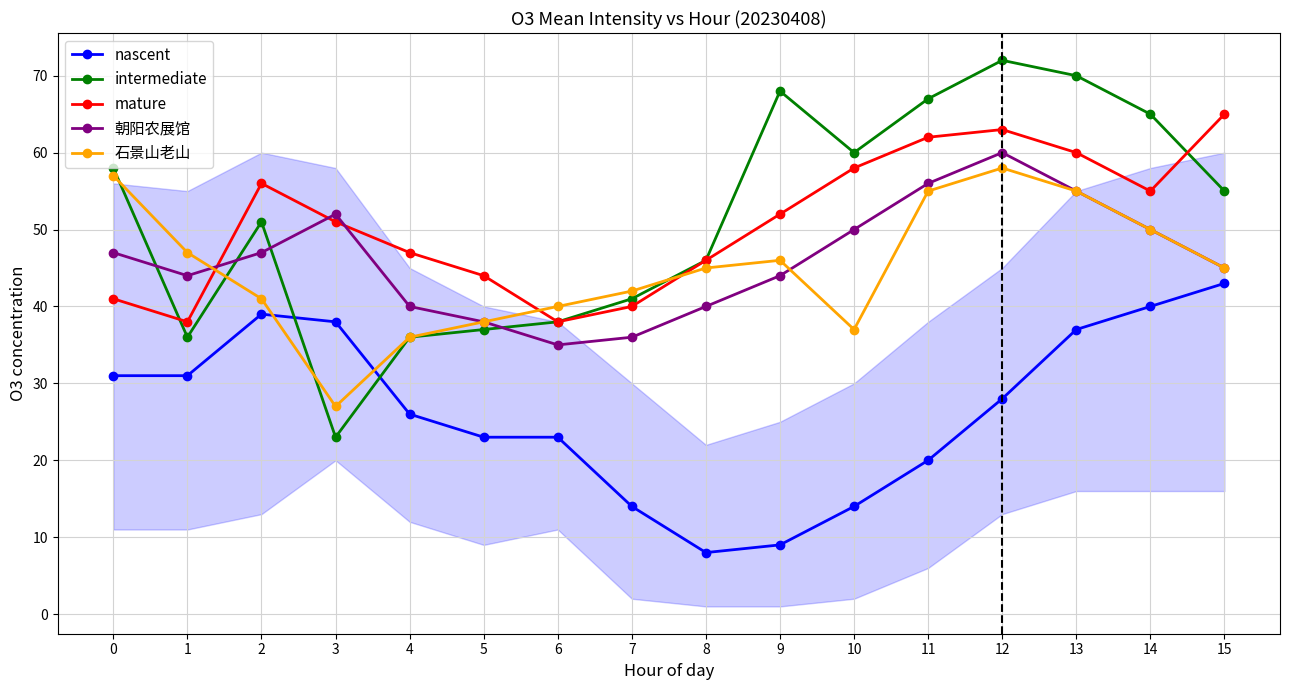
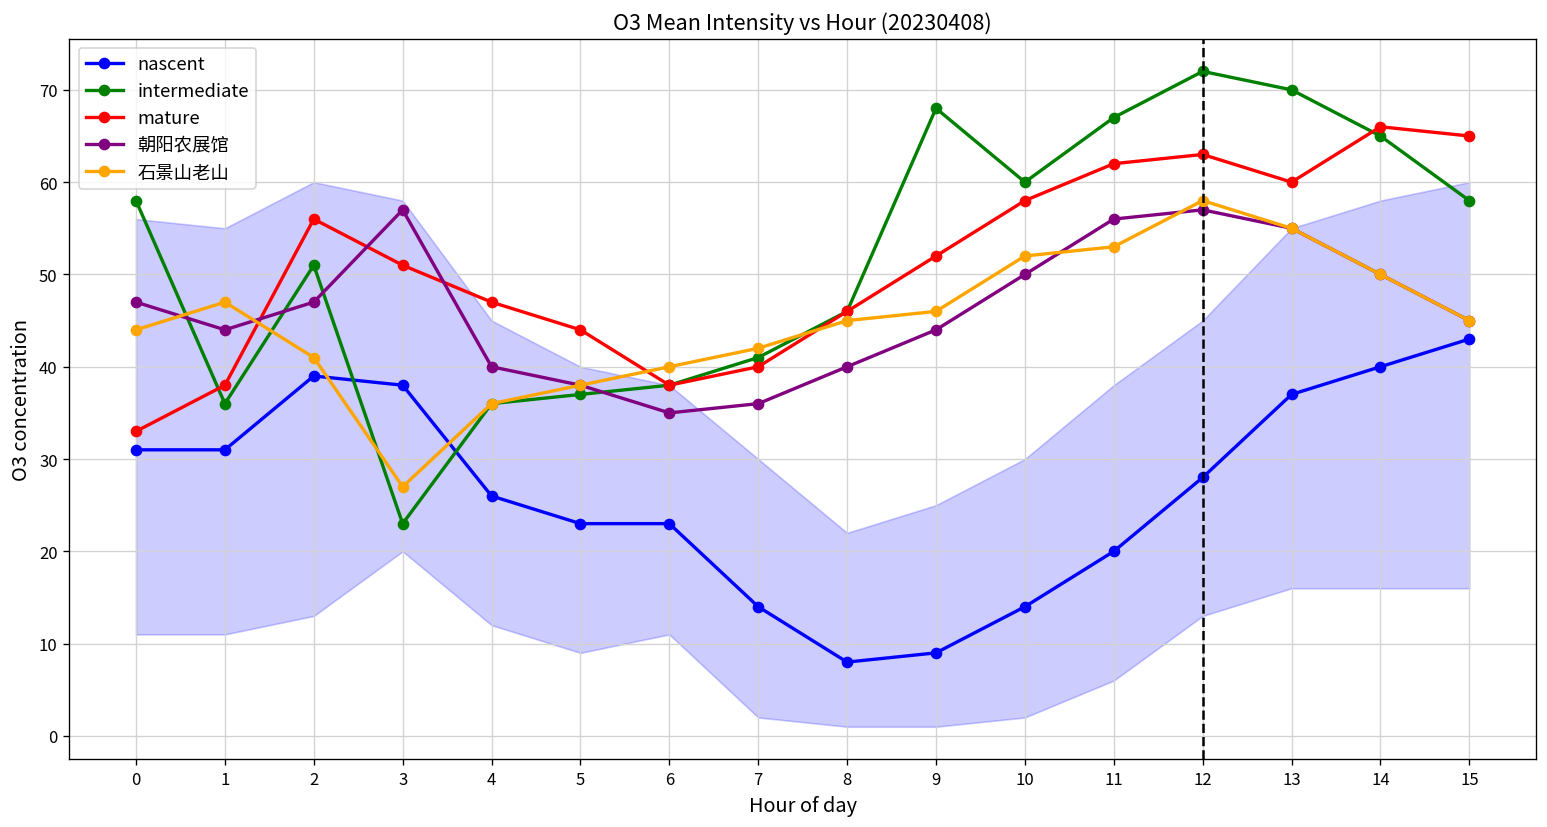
  {
    "intermediate": {
      "1": 36,
      "2": 51,
      "3": 23,
      "5": 37,
      "7": 41,
      "9": 68,
      "10": 60,
      "11": 67,
      "12": 72,
      "13": 70,
      "14": 65,
-     "15": 55
+     "15": 58
    },
    "mature": {
-     "0": 41,
+     "0": 33,
      "1": 38,
      "2": 56,
      "3": 51,
      "4": 47,
      "5": 44,
      "7": 40,
      "9": 52,
      "10": 58,
      "11": 62,
      "12": 63,
      "13": 60,
-     "14": 55,
+     "14": 66,
      "15": 65
    },
    "朝阳农展馆": {
      "0": 47,
      "1": 44,
      "2": 47,
-     "3": 52,
+     "3": 57,
      "4": 40,
      "6": 35,
      "7": 36,
      "8": 40,
      "9": 44,
      "10": 50,
      "11": 56,
-     "12": 60
+     "12": 57
    },
    "石景山老山": {
-     "0": 57,
+     "0": 44,
      "1": 47,
      "2": 41,
      "3": 27,
      "6": 40,
      "7": 42,
      "8": 45,
      "9": 46,
-     "10": 37,
-     "11": 55,
+     "10": 52,
+     "11": 53,
      "12": 58
    }
  }
